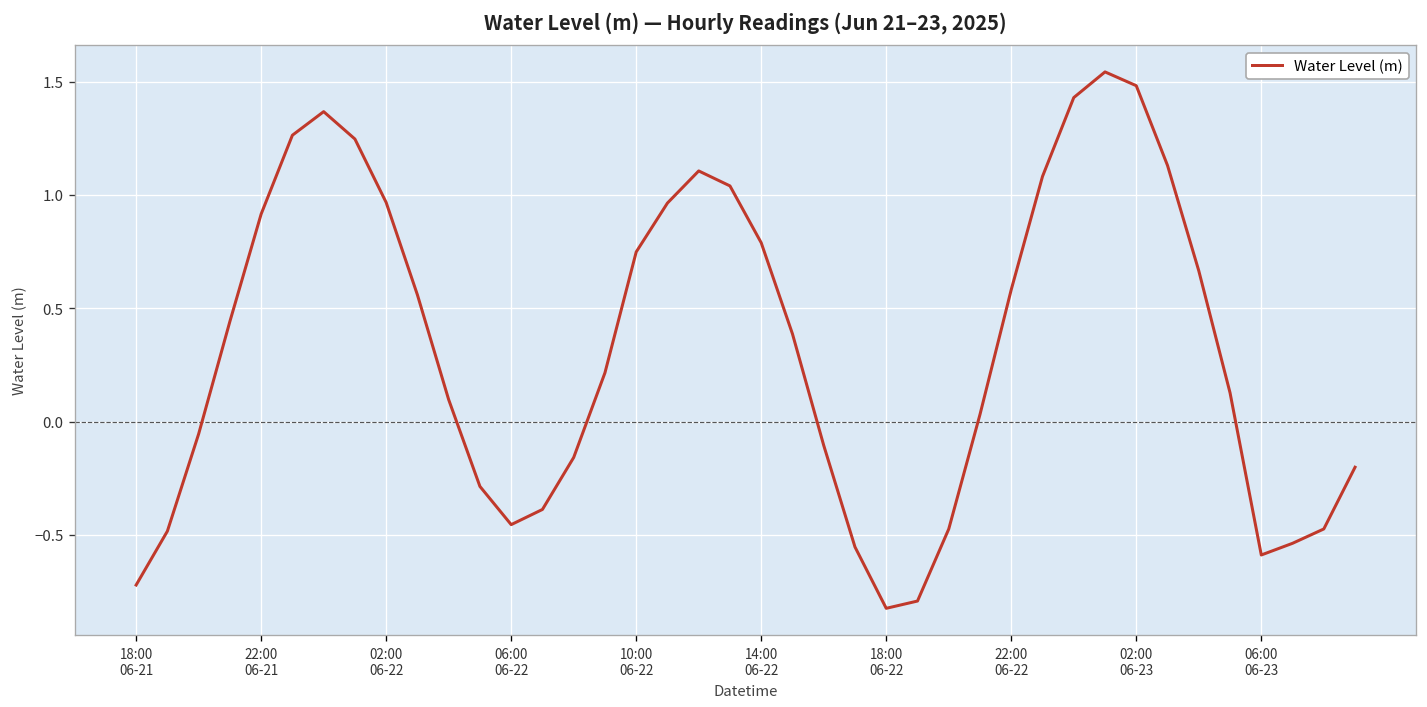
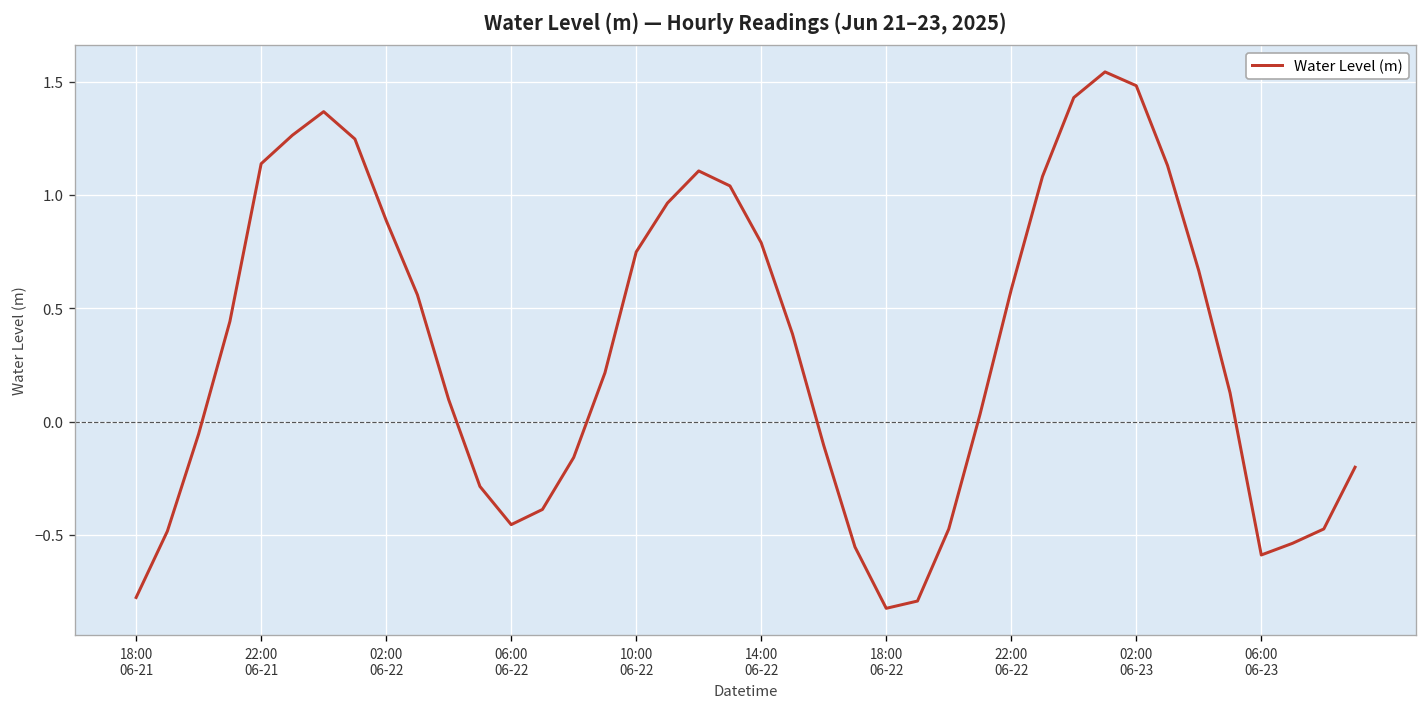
  {
-   "18:00 06-21": -0.72,
-   "22:00 06-21": 0.92,
-   "02:00 06-22": 0.97,
+   "18:00 06-21": -0.78,
+   "22:00 06-21": 1.14,
+   "02:00 06-22": 0.89,
    "06:00 06-22": -0.45,
    "10:00 06-22": 0.75,
    "14:00 06-22": 0.79,
    "18:00 06-22": -0.82,
    "22:00 06-22": 0.58,
    "02:00 06-23": 1.48,
    "06:00 06-23": -0.59
  }
